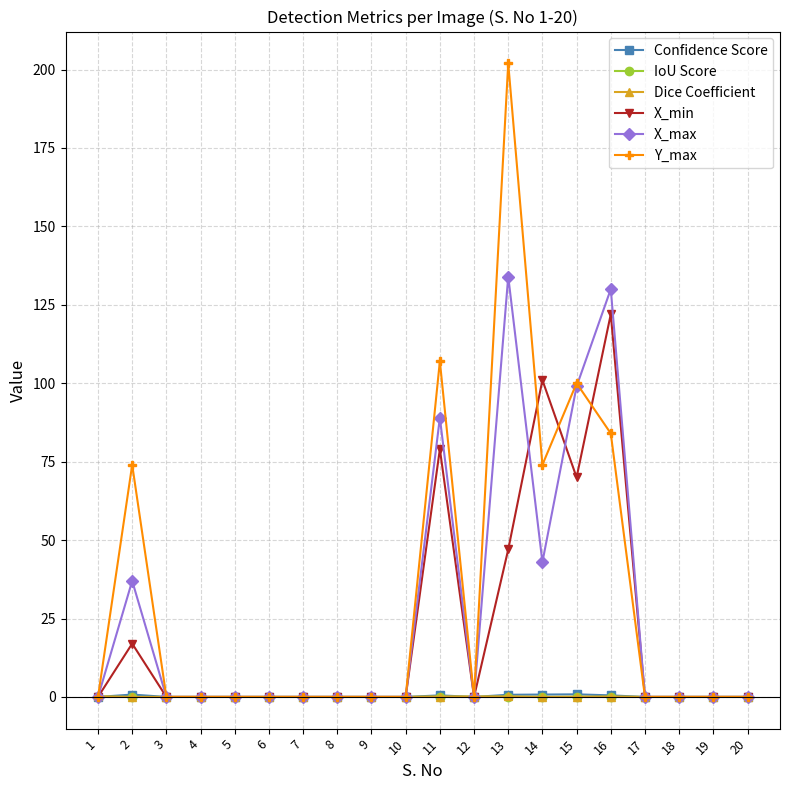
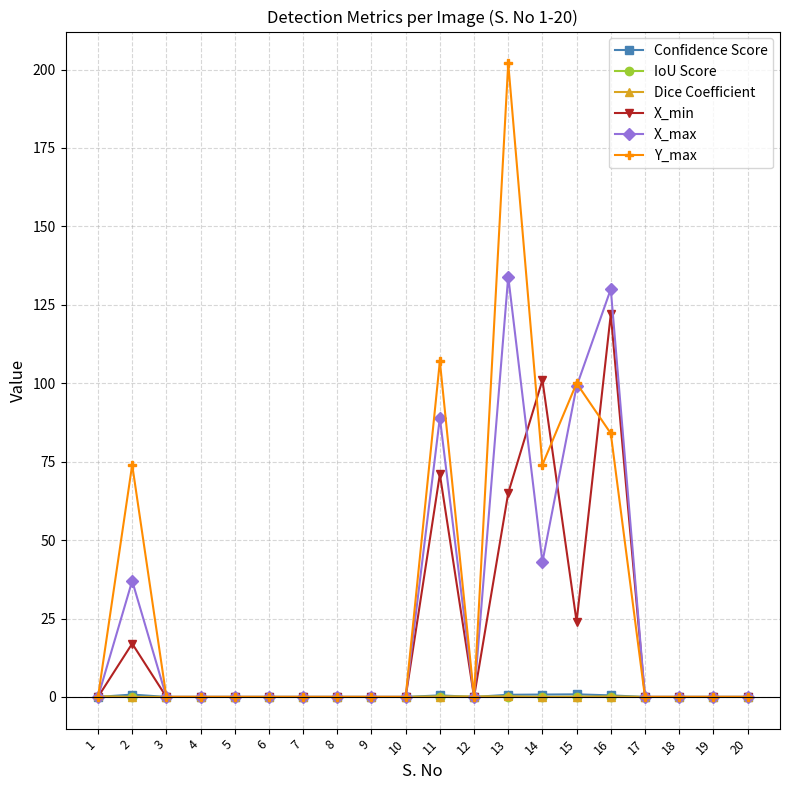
  {
    "X_min": {
      "2": 17,
-     "11": 79,
-     "13": 47,
+     "11": 71,
+     "13": 65,
      "14": 101,
-     "15": 70,
+     "15": 24,
      "16": 122
    },
    "X_max": {
      "2": 37,
      "11": 89,
      "13": 134,
      "14": 43,
      "15": 99,
      "16": 130
    }
  }
